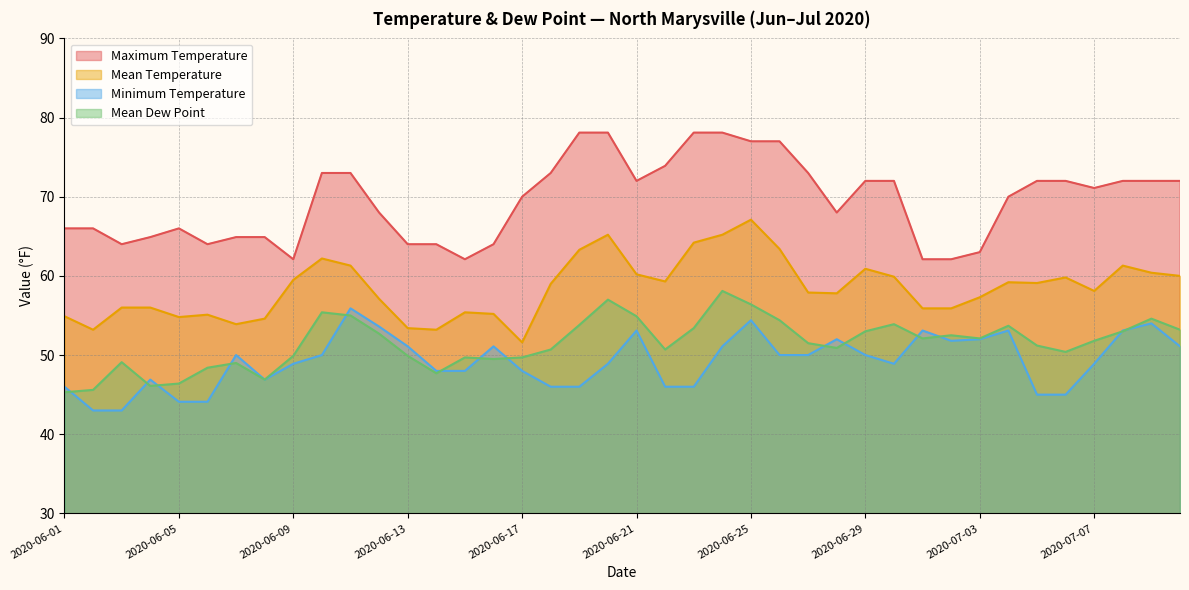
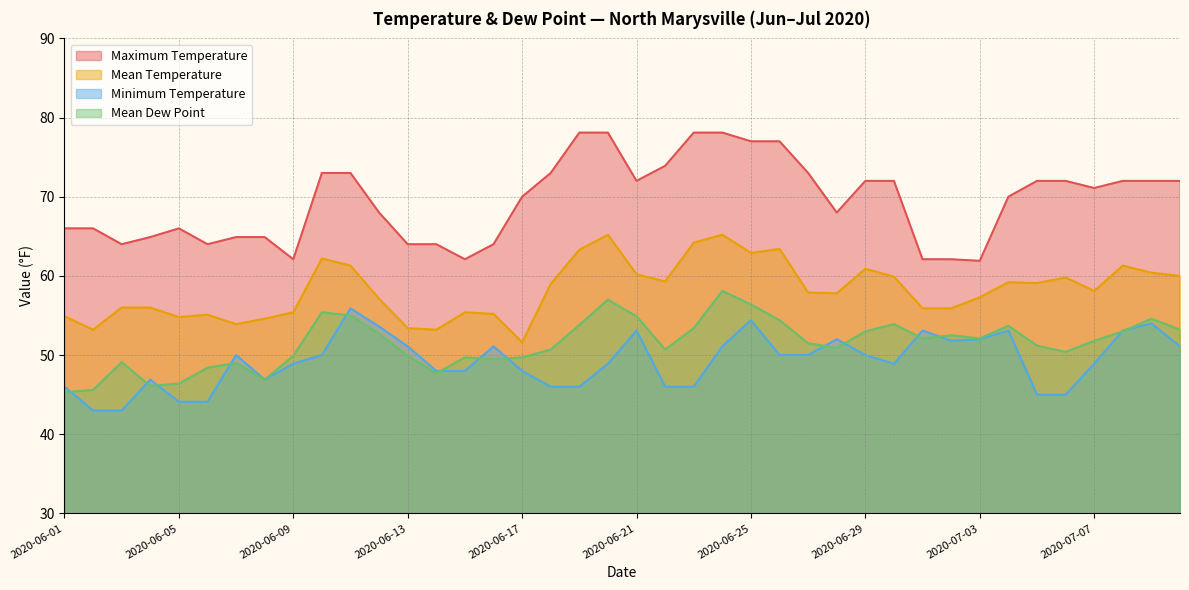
  {
    "Maximum Temperature": {
      "2020-06-01": 66,
      "2020-06-05": 66,
      "2020-06-09": 62,
      "2020-06-13": 64,
      "2020-06-17": 70,
      "2020-06-21": 72,
      "2020-06-25": 77,
      "2020-06-29": 72,
-     "2020-07-03": 63,
+     "2020-07-03": 62,
      "2020-07-07": 71
    },
    "Mean Temperature": {
      "2020-06-01": 55,
      "2020-06-05": 55,
-     "2020-06-09": 60,
+     "2020-06-09": 55,
      "2020-06-13": 53,
      "2020-06-17": 52,
      "2020-06-21": 60,
-     "2020-06-25": 67,
+     "2020-06-25": 63,
      "2020-06-29": 61,
      "2020-07-03": 57,
      "2020-07-07": 58
    },
    "Minimum Temperature": {
      "2020-06-01": 46,
      "2020-06-05": 44,
      "2020-06-09": 49,
      "2020-06-13": 51,
      "2020-06-17": 48,
      "2020-06-21": 53,
      "2020-06-25": 54,
      "2020-06-29": 50,
      "2020-07-07": 49
    },
    "Mean Dew Point": {
      "2020-06-01": 45,
      "2020-06-05": 46,
      "2020-06-09": 50,
      "2020-06-13": 50,
      "2020-06-17": 50,
      "2020-06-21": 55,
      "2020-06-25": 56,
      "2020-06-29": 53,
      "2020-07-07": 52
    }
  }
